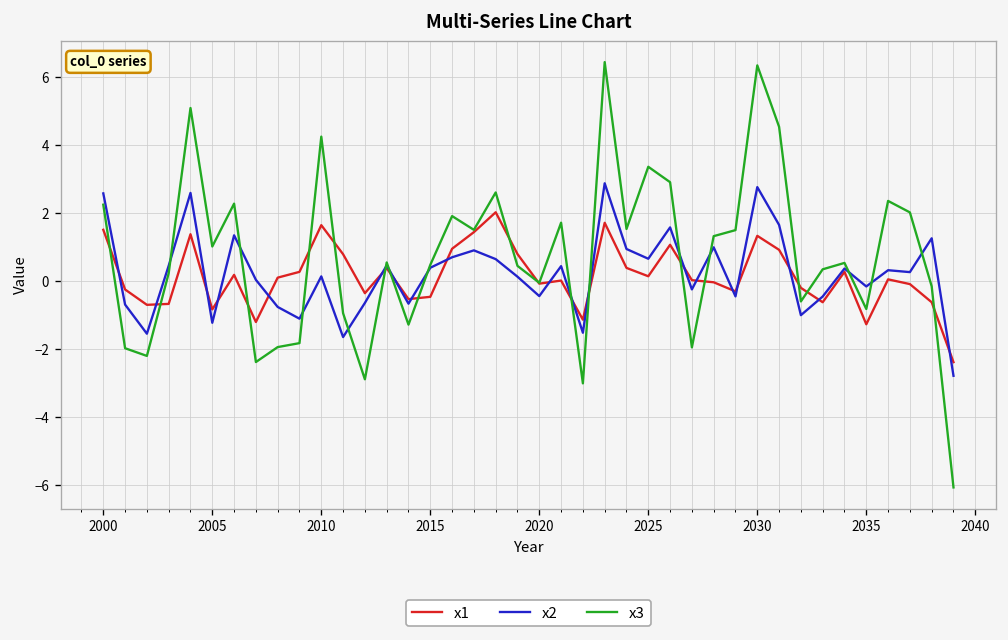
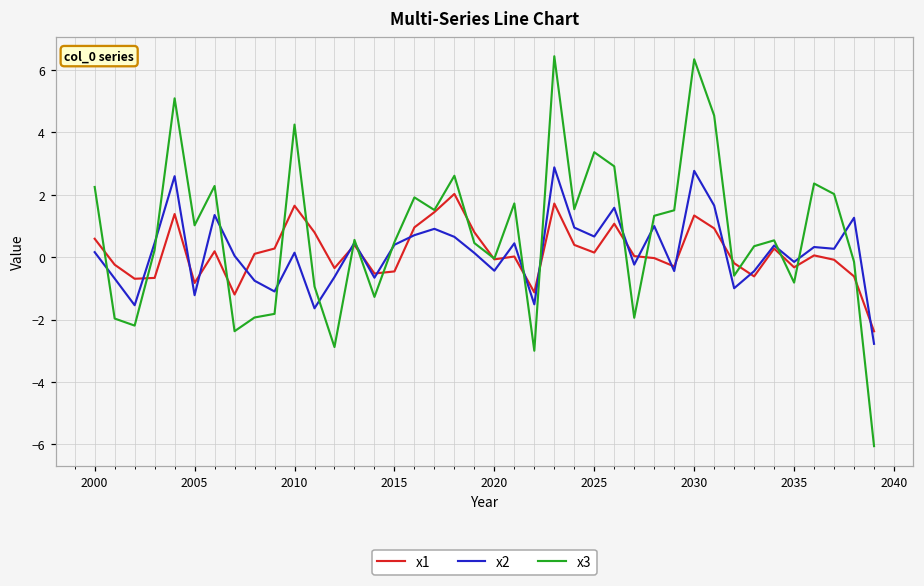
  {
    "x1": {
-     "2000": 1.5,
+     "2000": 0.6,
      "2005": -0.8,
      "2010": 1.6,
      "2015": -0.5,
      "2025": 0.1,
      "2030": 1.3,
-     "2035": -1.3
+     "2035": -0.3
    },
    "x2": {
-     "2000": 2.6,
+     "2000": 0.2,
      "2005": -1.2,
      "2010": 0.1,
      "2020": -0.4,
      "2025": 0.7,
      "2030": 2.8,
      "2035": -0.2
    },
    "x3": {
      "2000": 2.3,
      "2005": 1.0,
      "2010": 4.3,
      "2025": 3.4,
      "2030": 6.3,
      "2035": -0.8
    }
  }
